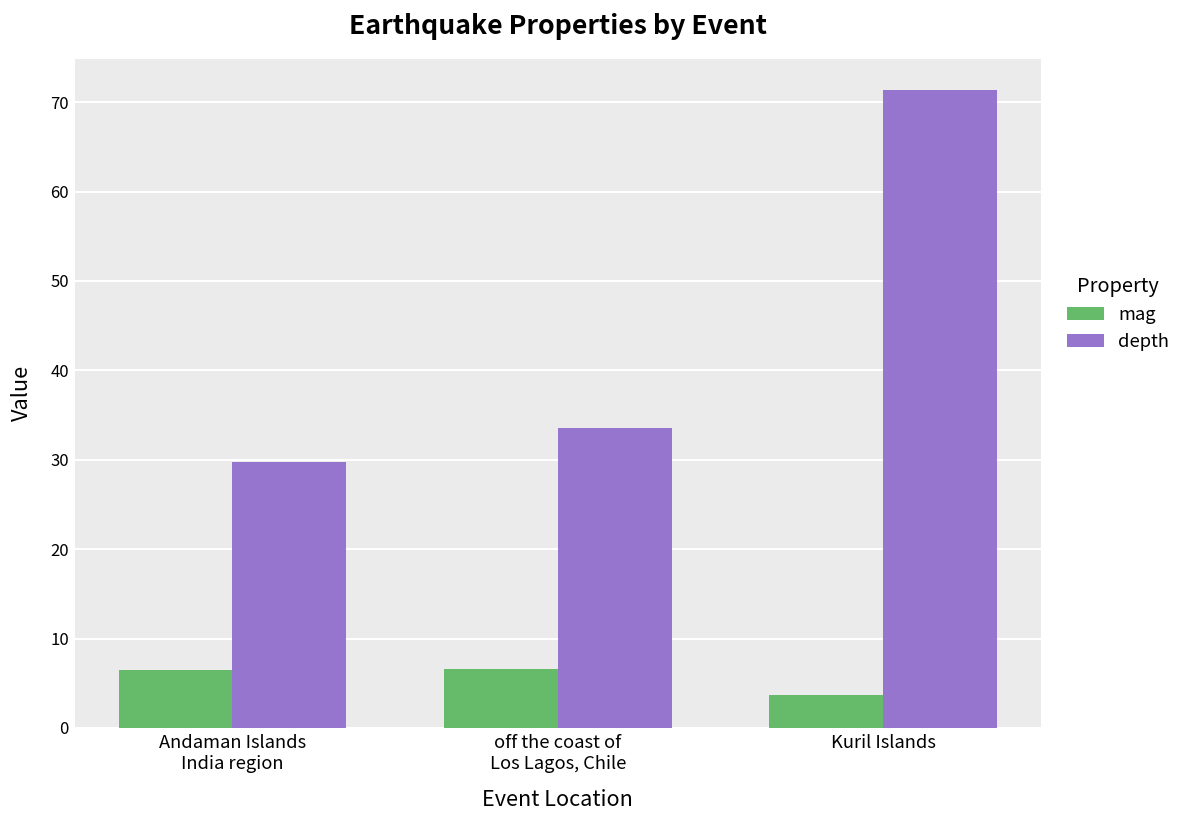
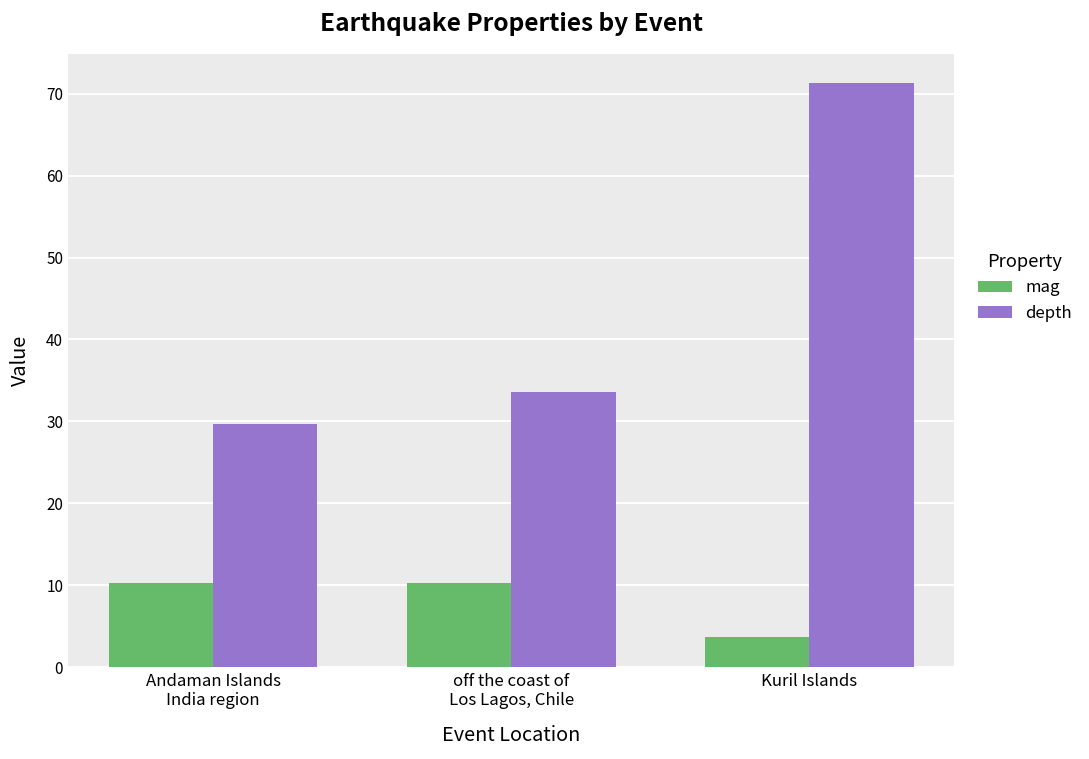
  {
    "mag": {
-     "Andaman Islands India region": 7,
-     "off the coast of Los Lagos, Chile": 7,
+     "Andaman Islands India region": 10,
+     "off the coast of Los Lagos, Chile": 10,
      "Kuril Islands": 4
    },
    "depth": {
      "Andaman Islands India region": 30,
      "off the coast of Los Lagos, Chile": 34,
      "Kuril Islands": 71
    }
  }
